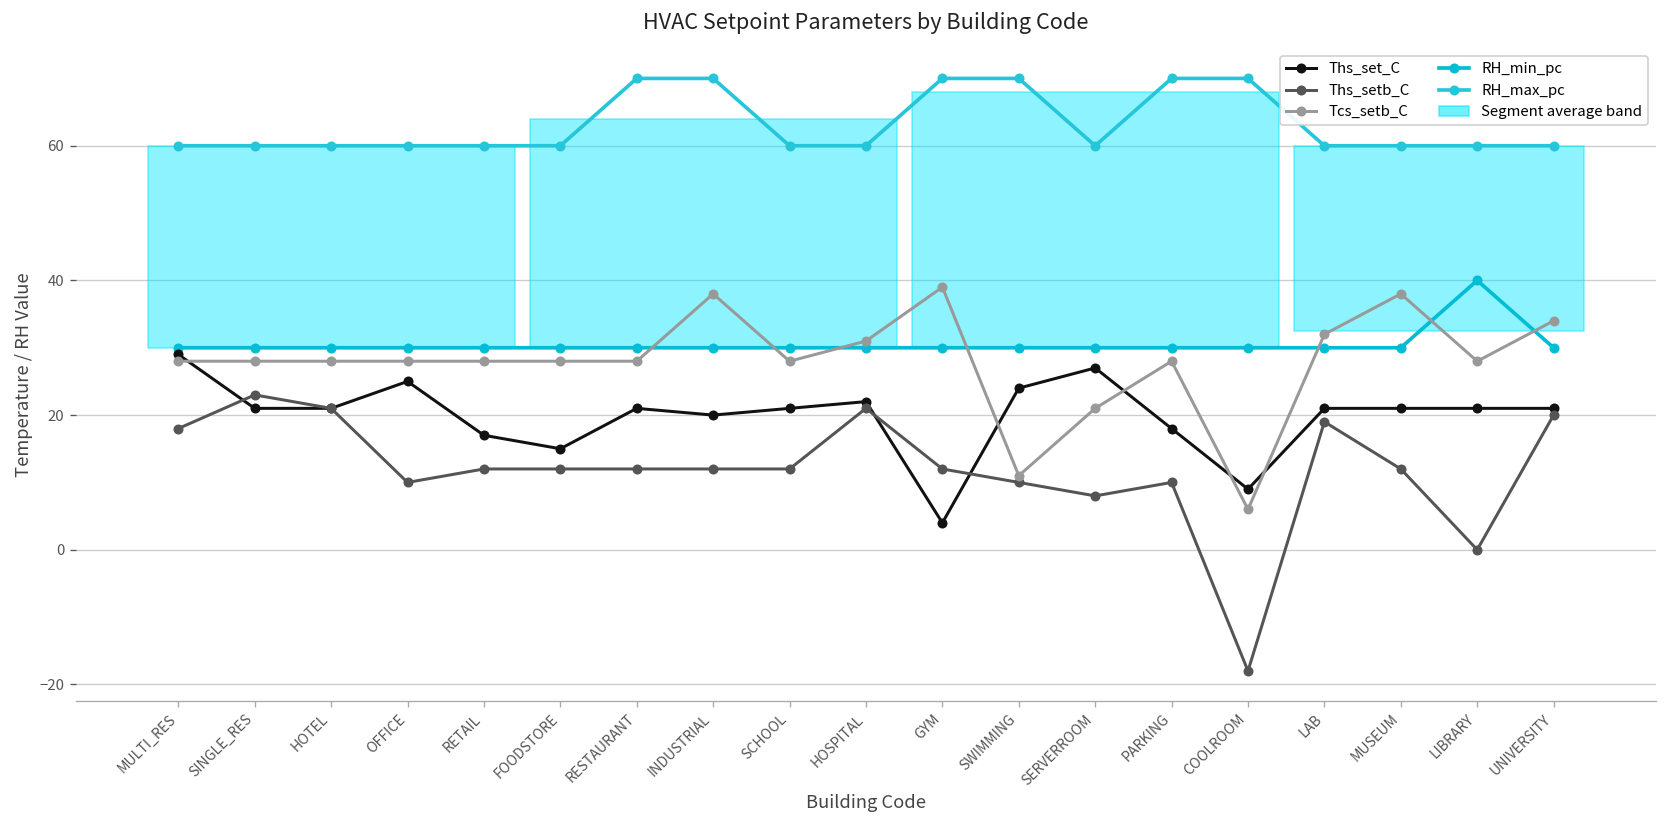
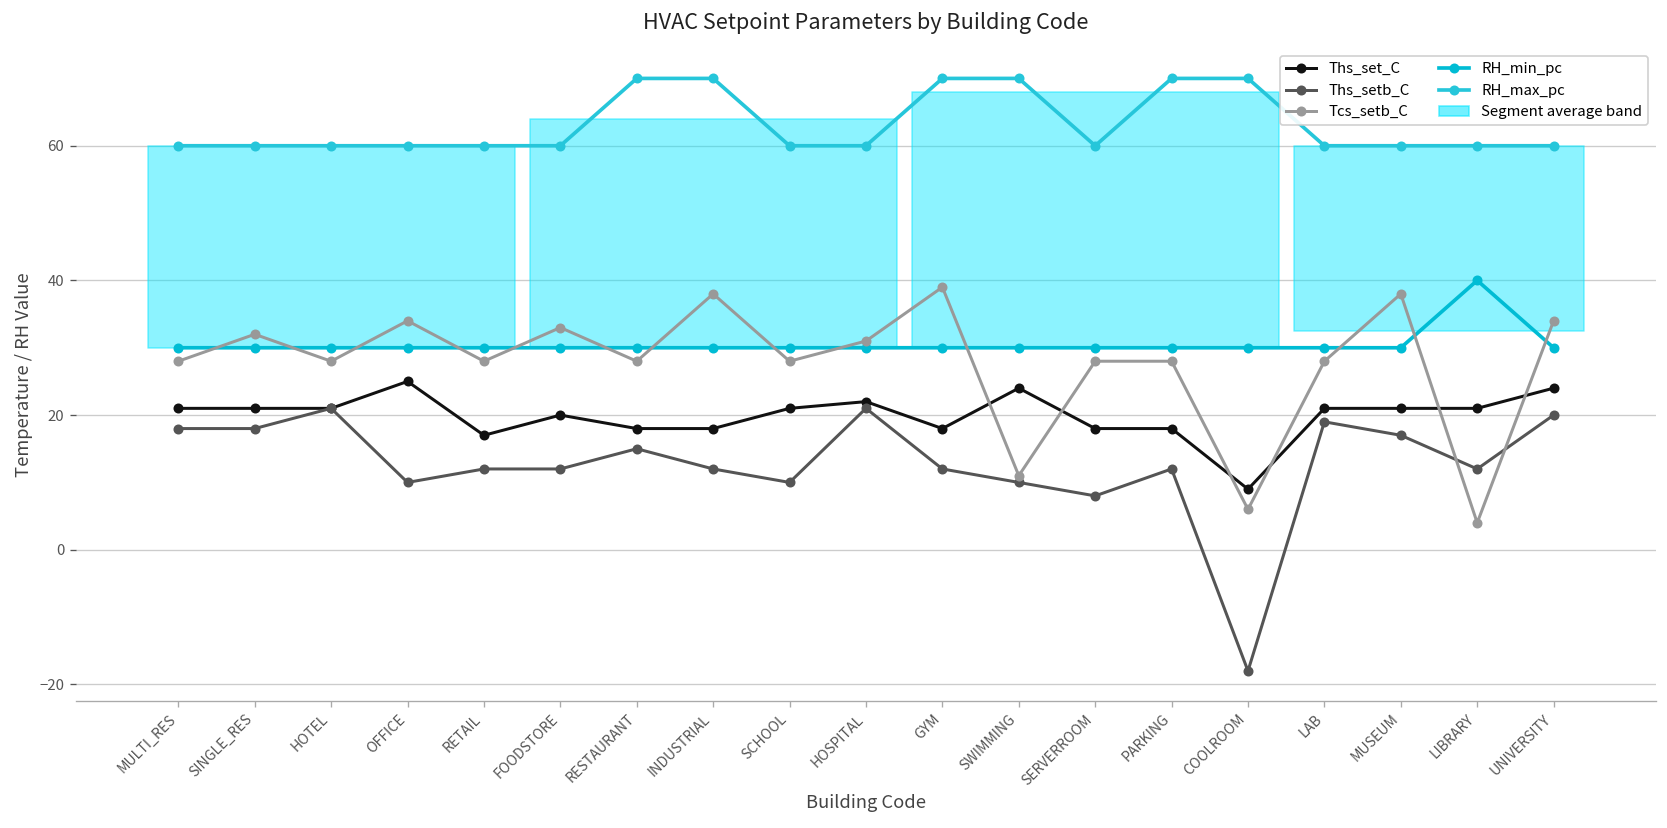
  {
    "Ths_set_C": {
-     "MULTI_RES": 29,
+     "MULTI_RES": 21,
      "SINGLE_RES": 21,
      "OFFICE": 25,
      "RETAIL": 17,
-     "FOODSTORE": 15,
-     "RESTAURANT": 21,
-     "INDUSTRIAL": 20,
+     "FOODSTORE": 20,
+     "RESTAURANT": 18,
+     "INDUSTRIAL": 18,
      "SCHOOL": 21,
      "HOSPITAL": 22,
-     "GYM": 4,
+     "GYM": 18,
      "SWIMMING": 24,
-     "SERVERROOM": 27,
+     "SERVERROOM": 18,
      "PARKING": 18,
      "COOLROOM": 9,
      "LAB": 21,
      "MUSEUM": 21,
      "LIBRARY": 21,
-     "UNIVERSITY": 21
+     "UNIVERSITY": 24
    },
    "Ths_setb_C": {
      "MULTI_RES": 18,
-     "SINGLE_RES": 23,
+     "SINGLE_RES": 18,
      "OFFICE": 10,
      "RETAIL": 12,
      "FOODSTORE": 12,
-     "RESTAURANT": 12,
+     "RESTAURANT": 15,
      "INDUSTRIAL": 12,
-     "SCHOOL": 12,
+     "SCHOOL": 10,
      "HOSPITAL": 21,
      "GYM": 12,
      "SWIMMING": 10,
      "SERVERROOM": 8,
-     "PARKING": 10,
+     "PARKING": 12,
      "COOLROOM": -18,
      "LAB": 19,
-     "MUSEUM": 12,
-     "LIBRARY": 0,
+     "MUSEUM": 17,
+     "LIBRARY": 12,
      "UNIVERSITY": 20
    },
    "Tcs_setb_C": {
      "MULTI_RES": 28,
-     "SINGLE_RES": 28,
+     "SINGLE_RES": 32,
      "HOTEL": 28,
-     "OFFICE": 28,
+     "OFFICE": 34,
      "RETAIL": 28,
-     "FOODSTORE": 28,
+     "FOODSTORE": 33,
      "RESTAURANT": 28,
      "INDUSTRIAL": 38,
      "SCHOOL": 28,
      "HOSPITAL": 31,
      "GYM": 39,
      "SWIMMING": 11,
-     "SERVERROOM": 21,
+     "SERVERROOM": 28,
      "PARKING": 28,
      "COOLROOM": 6,
-     "LAB": 32,
+     "LAB": 28,
      "MUSEUM": 38,
-     "LIBRARY": 28,
+     "LIBRARY": 4,
      "UNIVERSITY": 34
    }
  }
